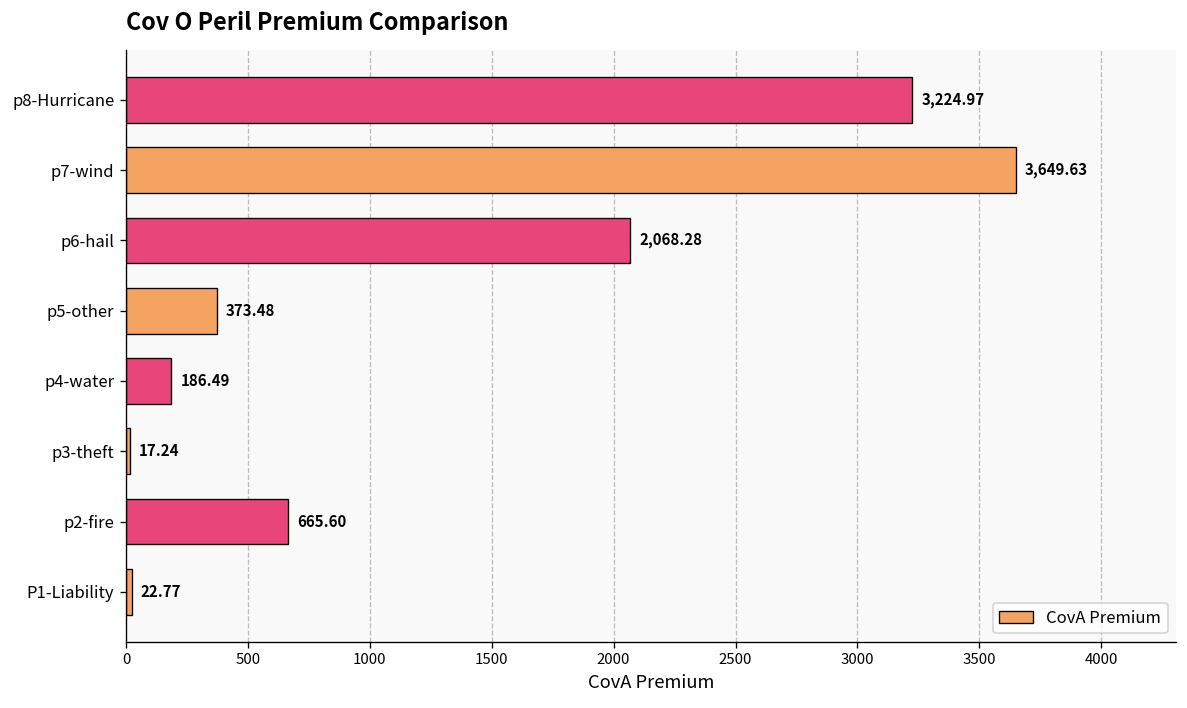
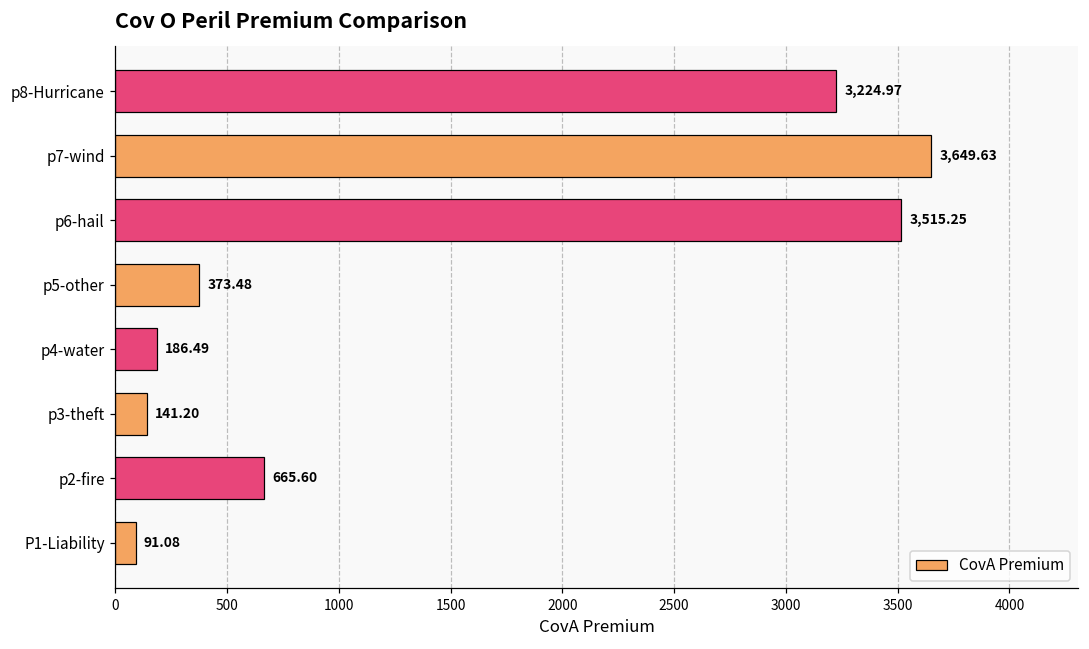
  {
    "p8-Hurricane": "3,224.97",
    "p7-wind": "3,649.63",
-   "p6-hail": "2,068.28",
+   "p6-hail": "3,515.25",
    "p5-other": "373.48",
    "p4-water": "186.49",
-   "p3-theft": "17.24",
+   "p3-theft": "141.20",
    "p2-fire": "665.60",
-   "P1-Liability": "22.77"
+   "P1-Liability": "91.08"
  }
